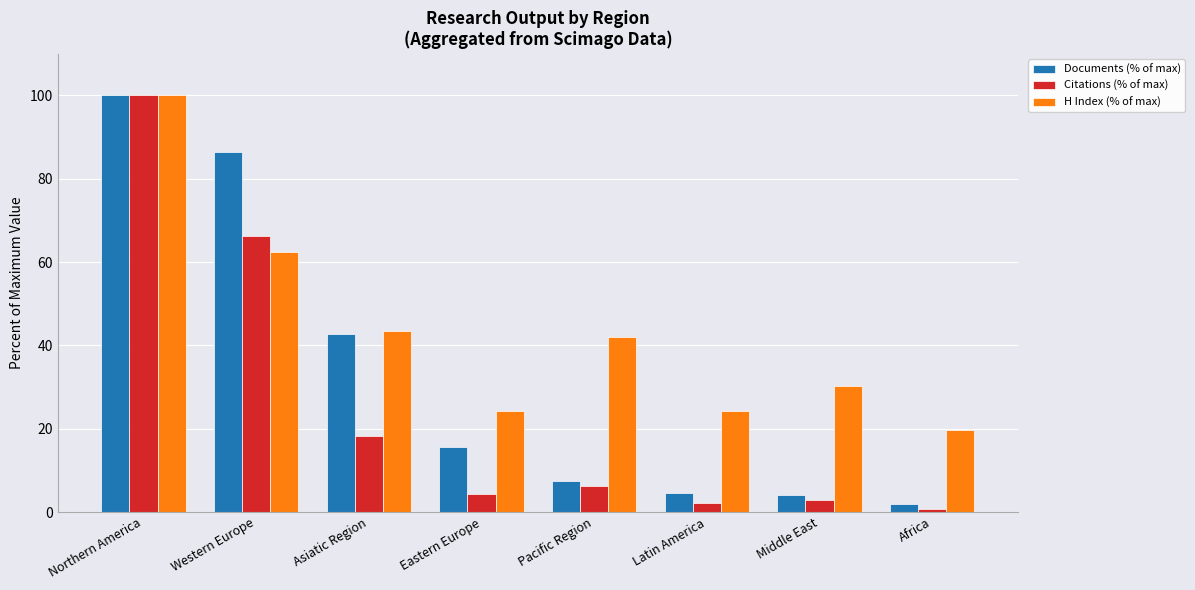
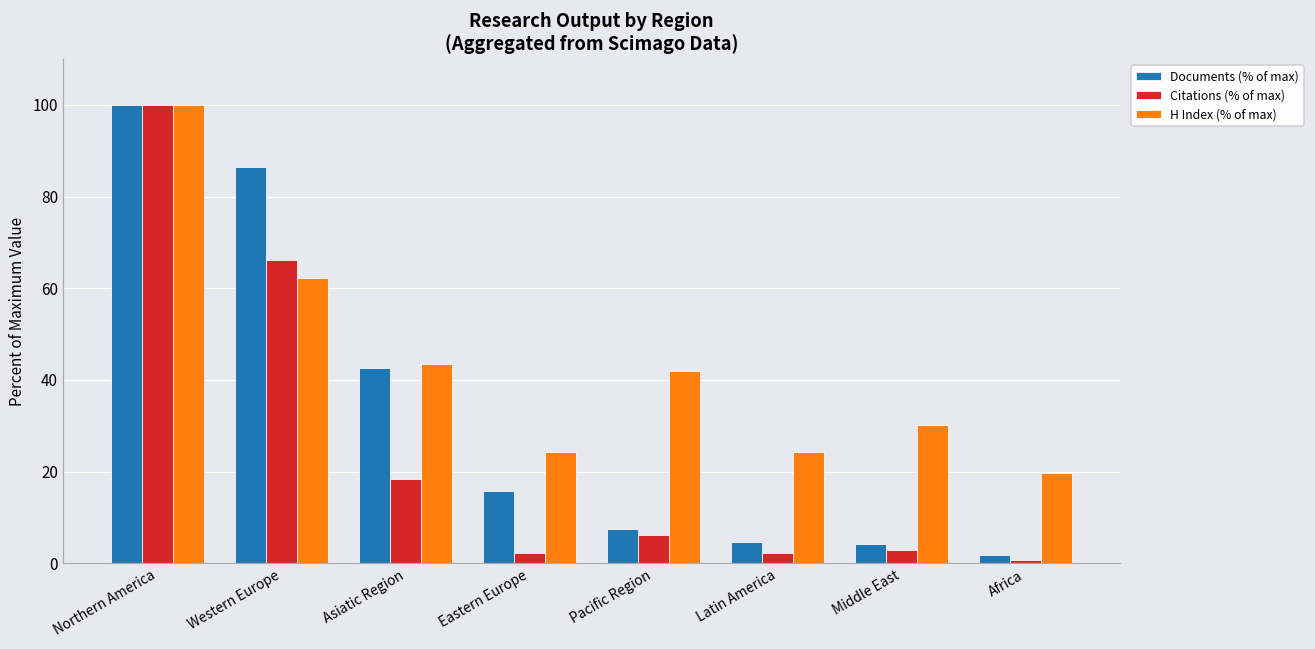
  {
    "Documents (% of max)": {
      "Northern America": 100,
      "Western Europe": 86,
      "Asiatic Region": 43,
      "Eastern Europe": 16,
      "Pacific Region": 8,
      "Latin America": 5,
      "Middle East": 4,
      "Africa": 2
    },
    "Citations (% of max)": {
      "Northern America": 100,
      "Western Europe": 66,
      "Asiatic Region": 18,
-     "Eastern Europe": 4,
+     "Eastern Europe": 2,
      "Pacific Region": 6,
      "Latin America": 2,
      "Middle East": 3,
      "Africa": 1
    },
    "H Index (% of max)": {
      "Northern America": 100,
      "Western Europe": 62,
      "Asiatic Region": 43,
      "Eastern Europe": 24,
      "Pacific Region": 42,
      "Latin America": 24,
      "Middle East": 30,
      "Africa": 20
    }
  }
